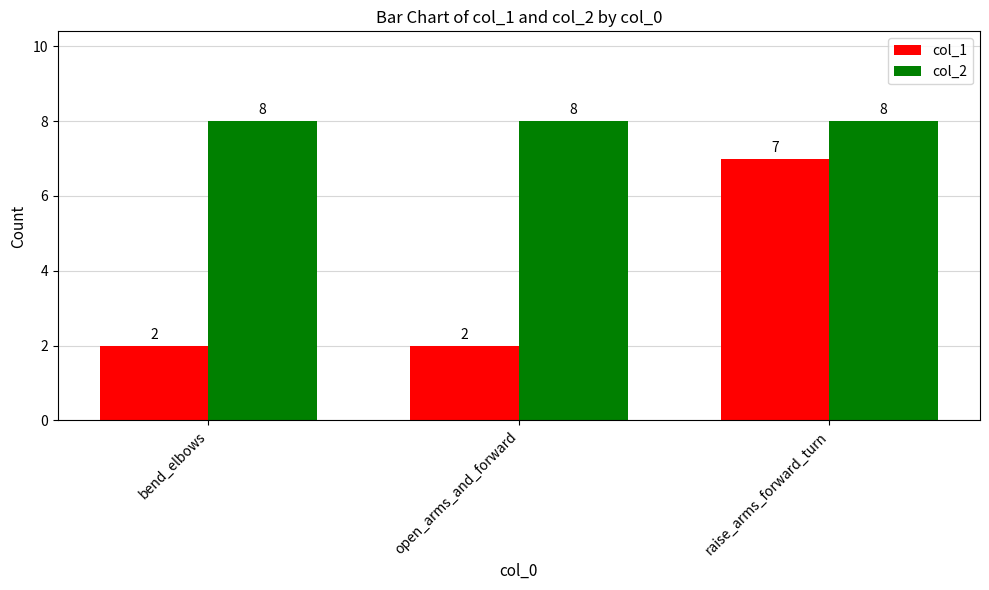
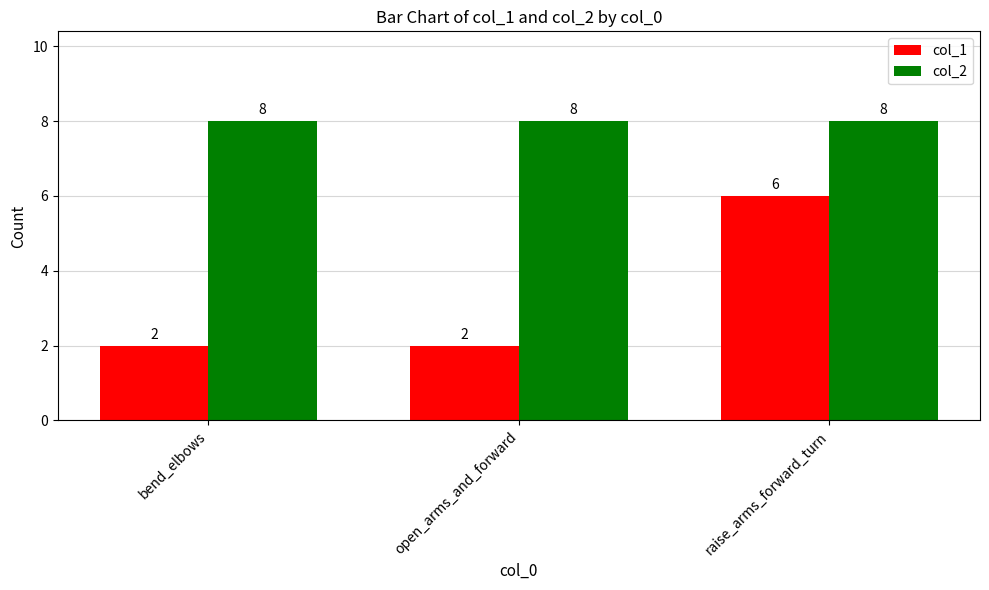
  {
    "col_1": {
      "bend_elbows": 2,
      "open_arms_and_forward": 2,
-     "raise_arms_forward_turn": 7
+     "raise_arms_forward_turn": 6
    },
    "col_2": {
      "bend_elbows": 8,
      "open_arms_and_forward": 8,
      "raise_arms_forward_turn": 8
    }
  }
